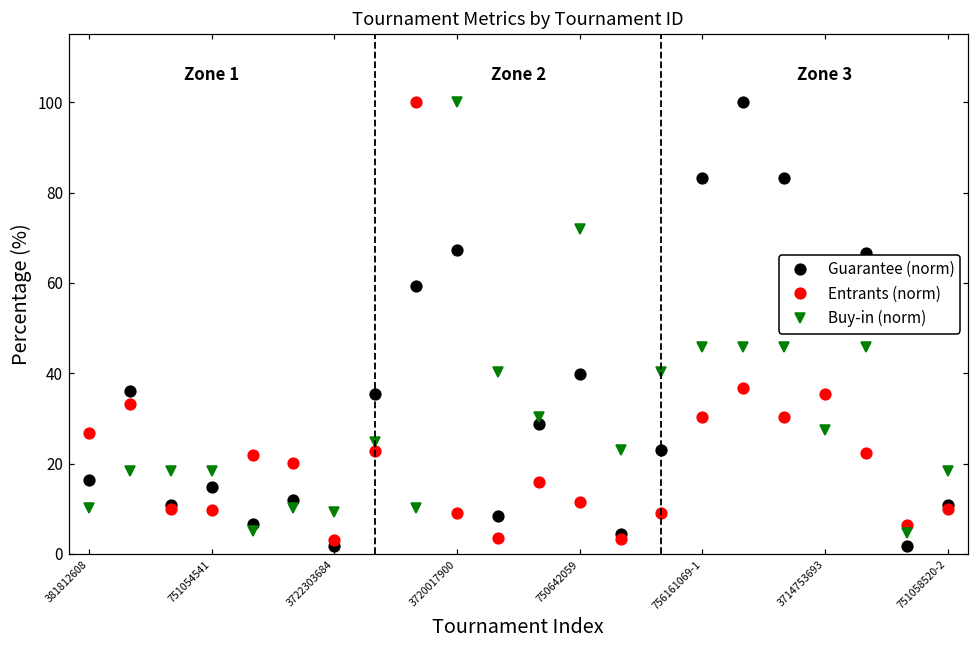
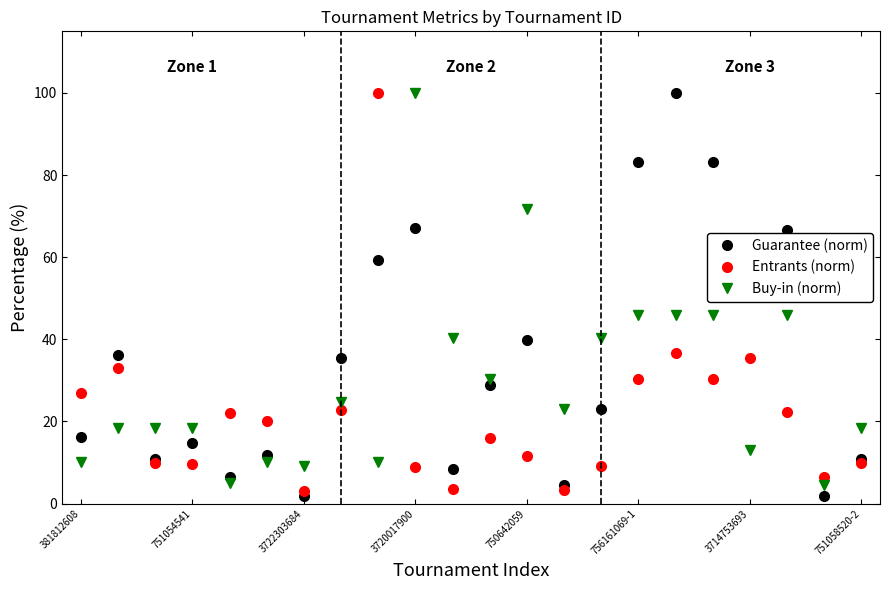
  {
    "Guarantee (norm)": {
      "381812608": 16,
      "751054541": 15,
      "3722303684": 2,
      "3720017900": 67,
      "750642059": 40,
      "756161069-1": 83,
      "751058520-2": 11
    },
    "Entrants (norm)": {
      "381812608": 27,
      "751054541": 10,
      "3722303684": 3,
      "3720017900": 9,
      "750642059": 12,
      "756161069-1": 30,
      "3714753693": 35,
      "751058520-2": 10
    },
    "Buy-in (norm)": {
      "381812608": 10,
      "751054541": 18,
      "3722303684": 9,
      "3720017900": 100,
      "750642059": 72,
      "756161069-1": 46,
-     "3714753693": 28,
+     "3714753693": 13,
      "751058520-2": 18
    }
  }
